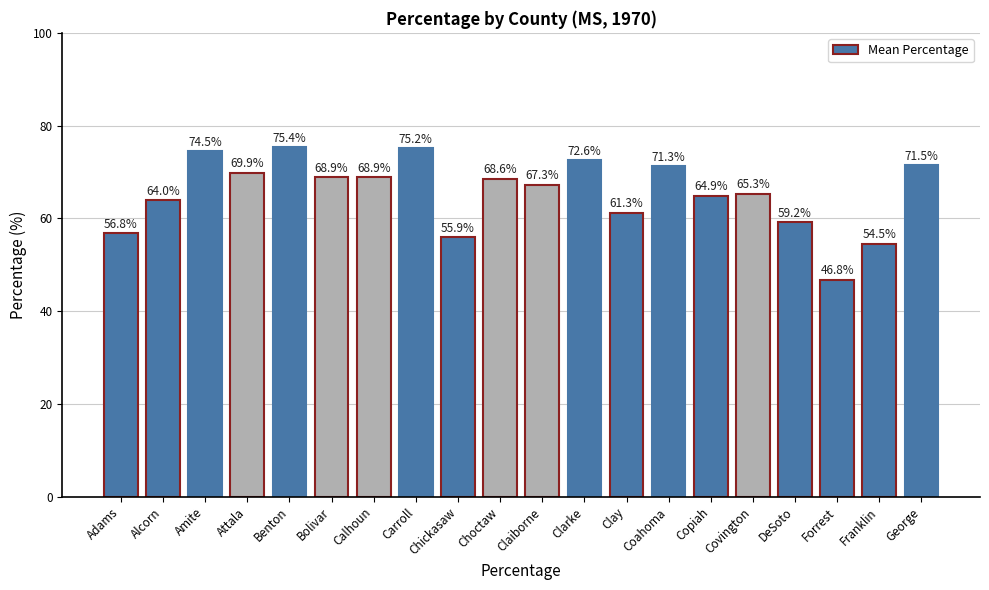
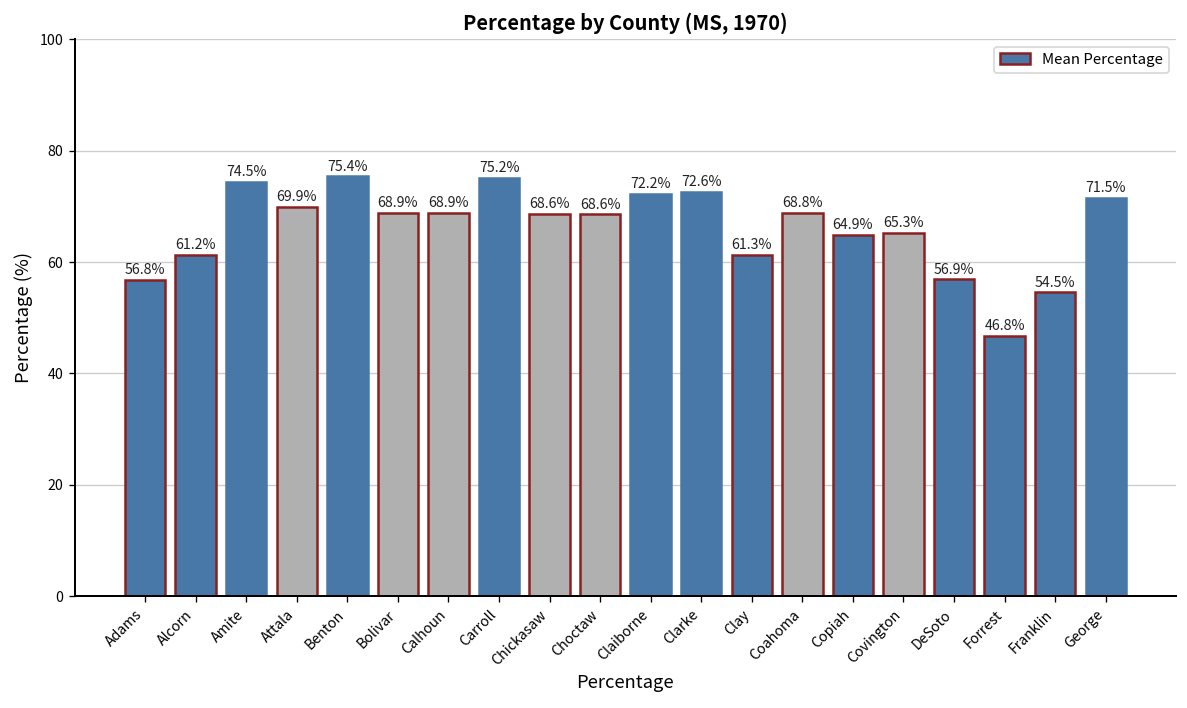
  {
    "Adams": "56.8%",
-   "Alcorn": "64.0%",
+   "Alcorn": "61.2%",
    "Amite": "74.5%",
    "Attala": "69.9%",
    "Benton": "75.4%",
    "Bolivar": "68.9%",
    "Calhoun": "68.9%",
    "Carroll": "75.2%",
-   "Chickasaw": "55.9%",
+   "Chickasaw": "68.6%",
    "Choctaw": "68.6%",
-   "Claiborne": "67.3%",
+   "Claiborne": "72.2%",
    "Clarke": "72.6%",
    "Clay": "61.3%",
-   "Coahoma": "71.3%",
+   "Coahoma": "68.8%",
    "Copiah": "64.9%",
    "Covington": "65.3%",
-   "DeSoto": "59.2%",
+   "DeSoto": "56.9%",
    "Forrest": "46.8%",
    "Franklin": "54.5%",
    "George": "71.5%"
  }
